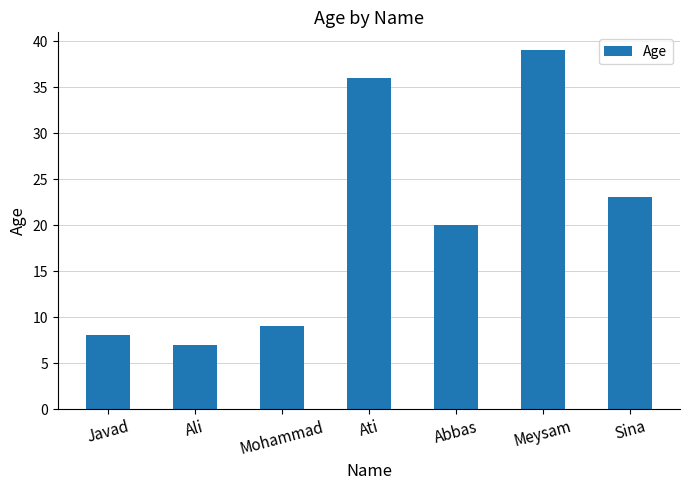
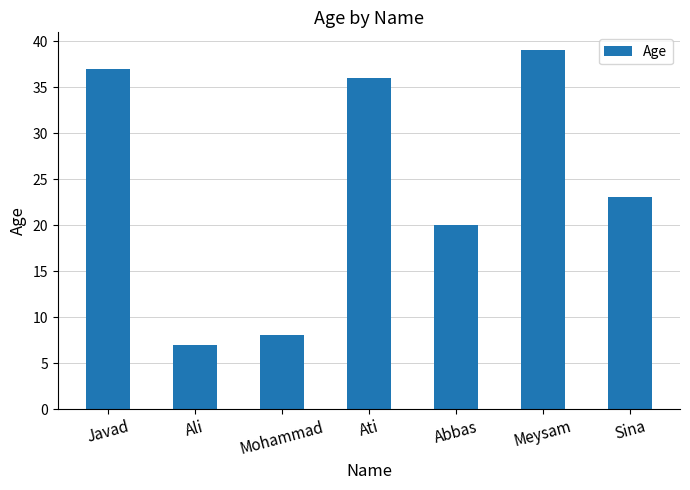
  {
-   "Javad": 8,
+   "Javad": 37,
    "Ali": 7,
-   "Mohammad": 9,
+   "Mohammad": 8,
    "Ati": 36,
    "Abbas": 20,
    "Meysam": 39,
    "Sina": 23
  }
